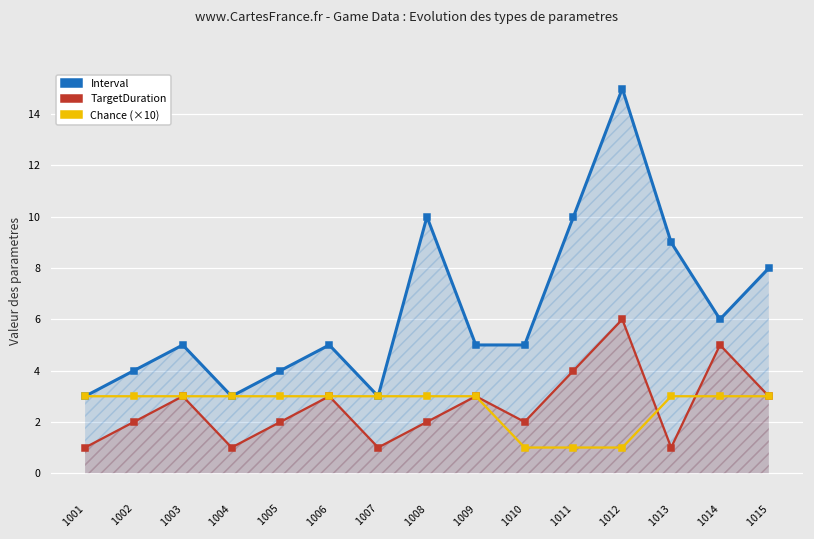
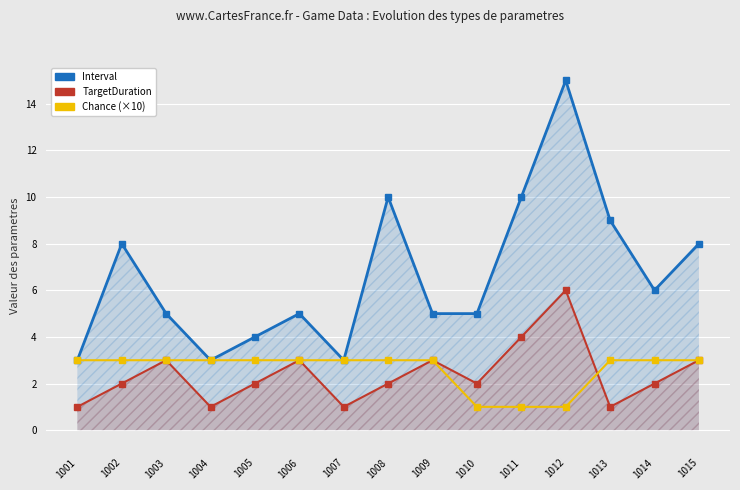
  {
    "Interval": {
-     "1002": 4,
+     "1002": 8,
      "1003": 5,
      "1005": 4,
      "1006": 5,
      "1008": 10,
      "1009": 5,
      "1010": 5,
      "1011": 10,
      "1012": 15,
      "1013": 9,
      "1014": 6,
      "1015": 8
    },
    "TargetDuration": {
      "1001": 1,
      "1002": 2,
      "1004": 1,
      "1005": 2,
      "1007": 1,
      "1008": 2,
      "1010": 2,
      "1011": 4,
      "1012": 6,
      "1013": 1,
-     "1014": 5
+     "1014": 2
    },
    "Chance (×10)": {
      "1002": 3,
      "1005": 3,
      "1008": 3,
      "1010": 1,
      "1011": 1,
      "1012": 1,
      "1013": 3,
      "1014": 3
    }
  }
